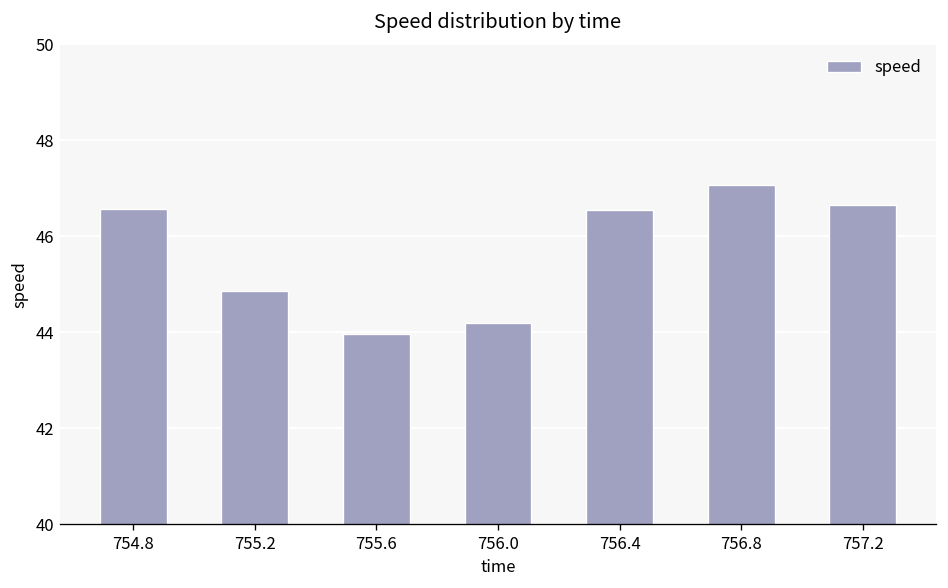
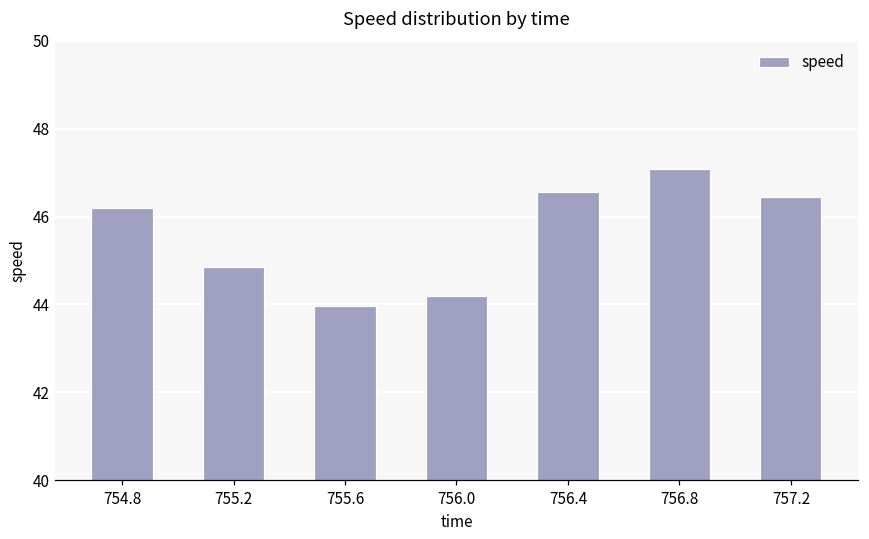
  {
-   "754.8": 46.6,
+   "754.8": 46.2,
    "755.2": 44.8,
    "755.6": 44.0,
    "756.0": 44.2,
    "756.4": 46.5,
    "756.8": 47.1,
-   "757.2": 46.6
+   "757.2": 46.4
  }
